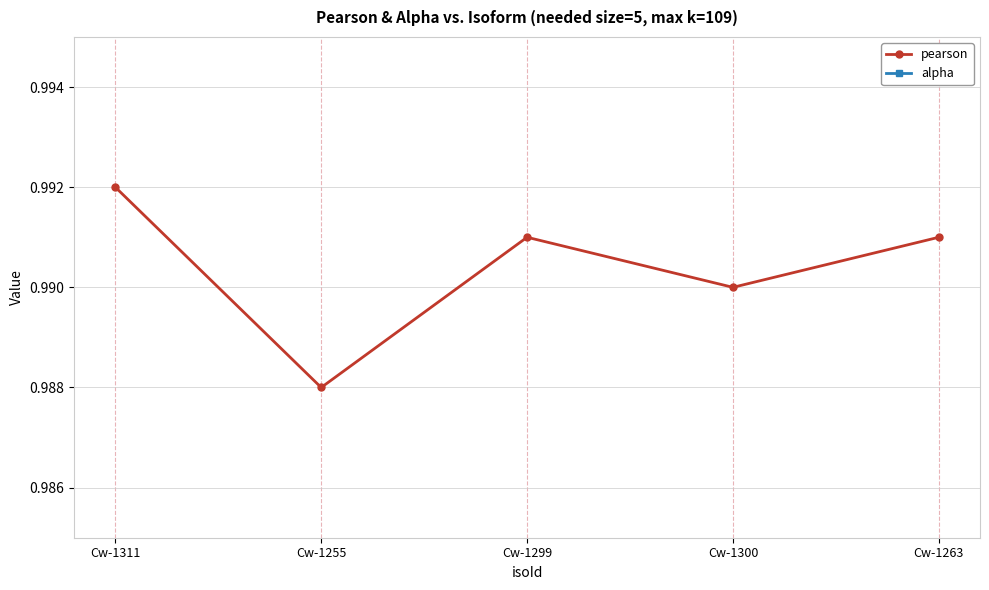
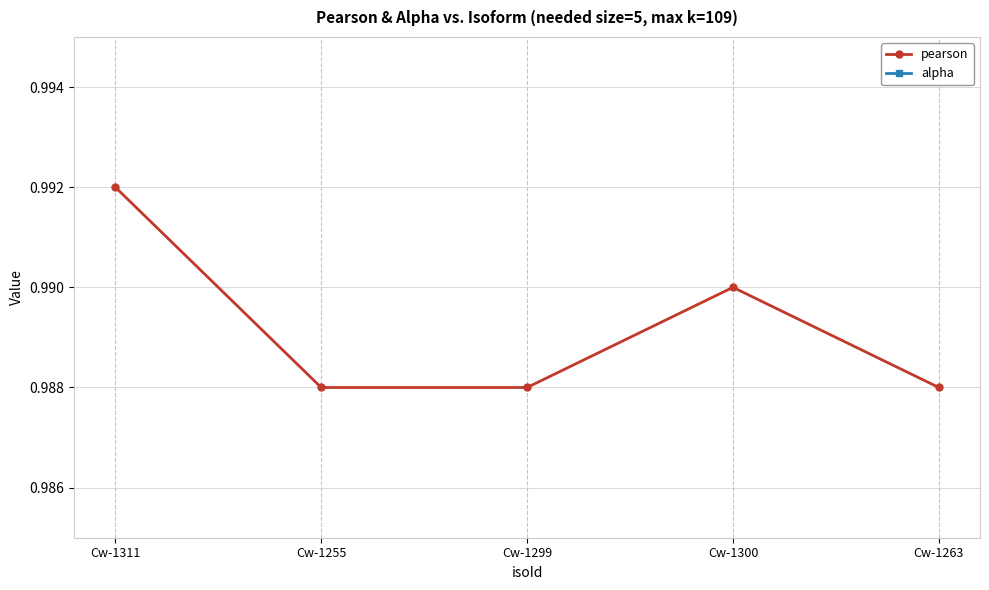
  {
    "pearson": {
      "Cw-1311": 0.992,
      "Cw-1255": 0.988,
-     "Cw-1299": 0.991,
+     "Cw-1299": 0.988,
      "Cw-1300": 0.990,
-     "Cw-1263": 0.991
+     "Cw-1263": 0.988
    }
  }
